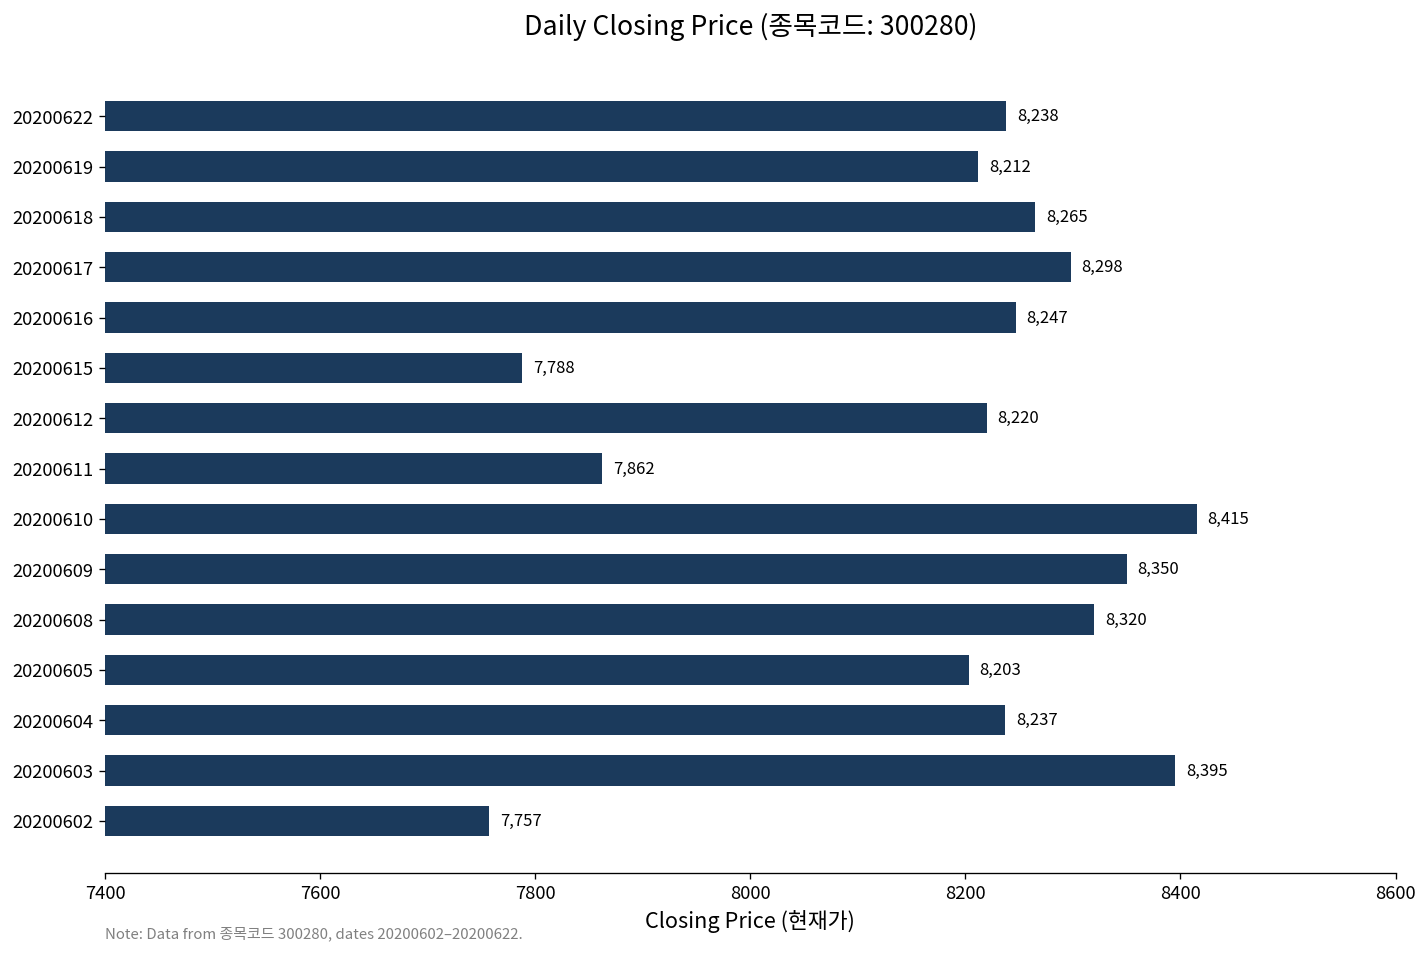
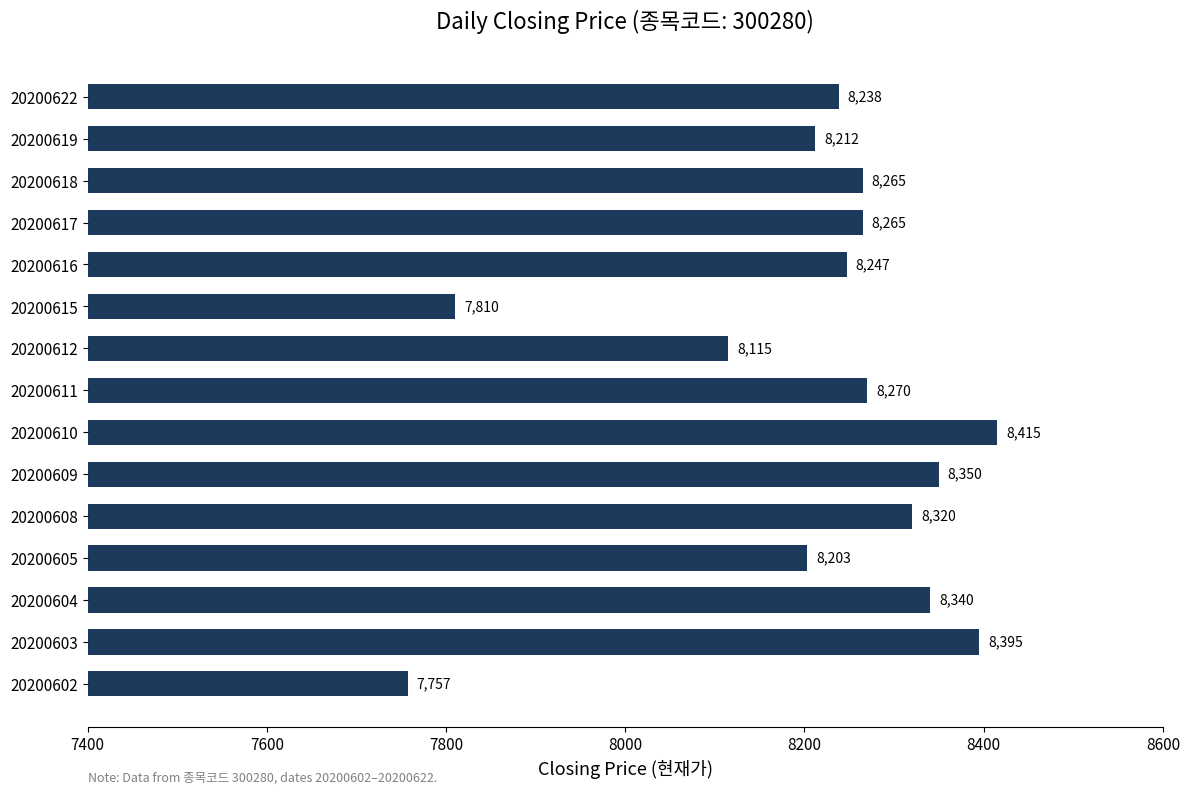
  {
    "20200622": "8,238",
    "20200619": "8,212",
    "20200618": "8,265",
-   "20200617": "8,298",
+   "20200617": "8,265",
    "20200616": "8,247",
-   "20200615": "7,788",
-   "20200612": "8,220",
-   "20200611": "7,862",
+   "20200615": "7,810",
+   "20200612": "8,115",
+   "20200611": "8,270",
    "20200610": "8,415",
    "20200609": "8,350",
    "20200608": "8,320",
    "20200605": "8,203",
-   "20200604": "8,237",
+   "20200604": "8,340",
    "20200603": "8,395",
    "20200602": "7,757"
  }
